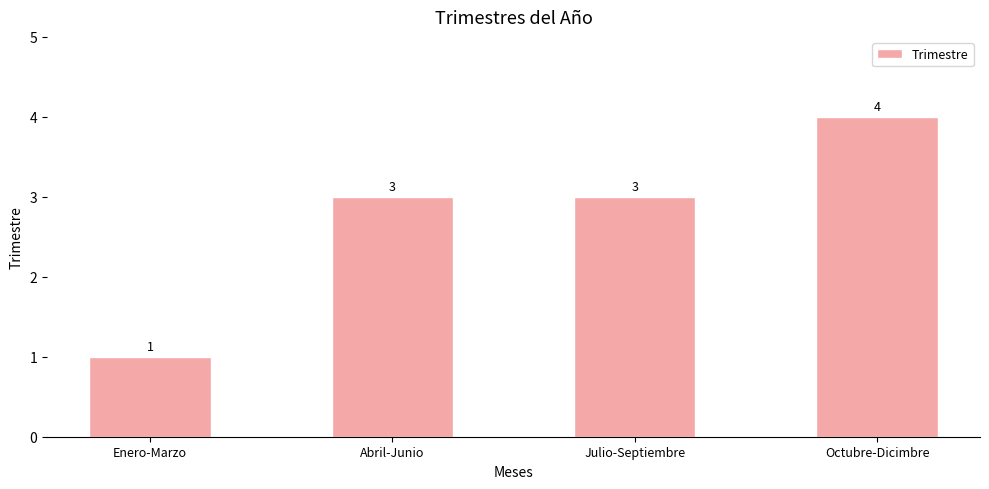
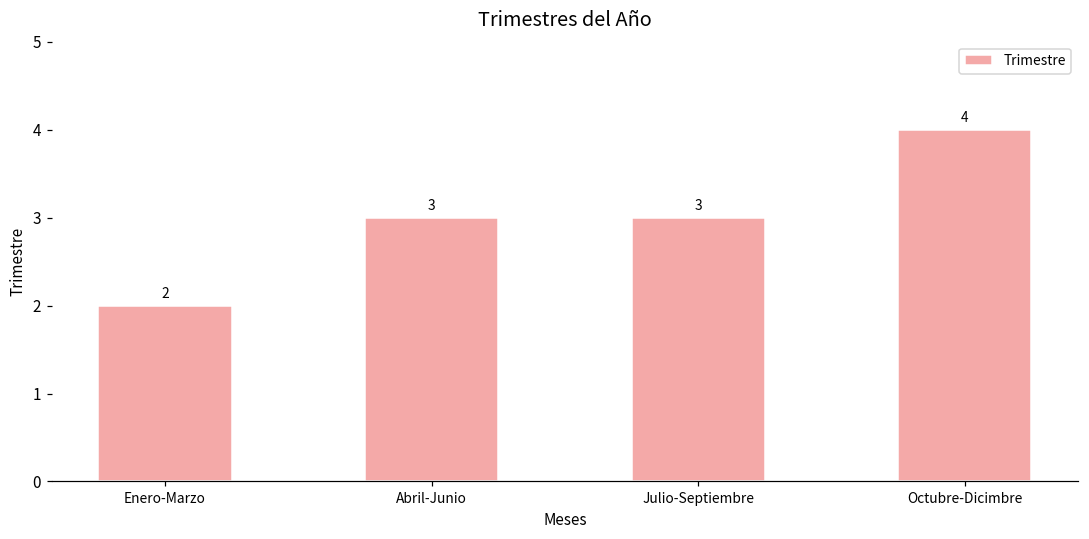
  {
-   "Enero-Marzo": 1,
+   "Enero-Marzo": 2,
    "Abril-Junio": 3,
    "Julio-Septiembre": 3,
    "Octubre-Dicimbre": 4
  }
